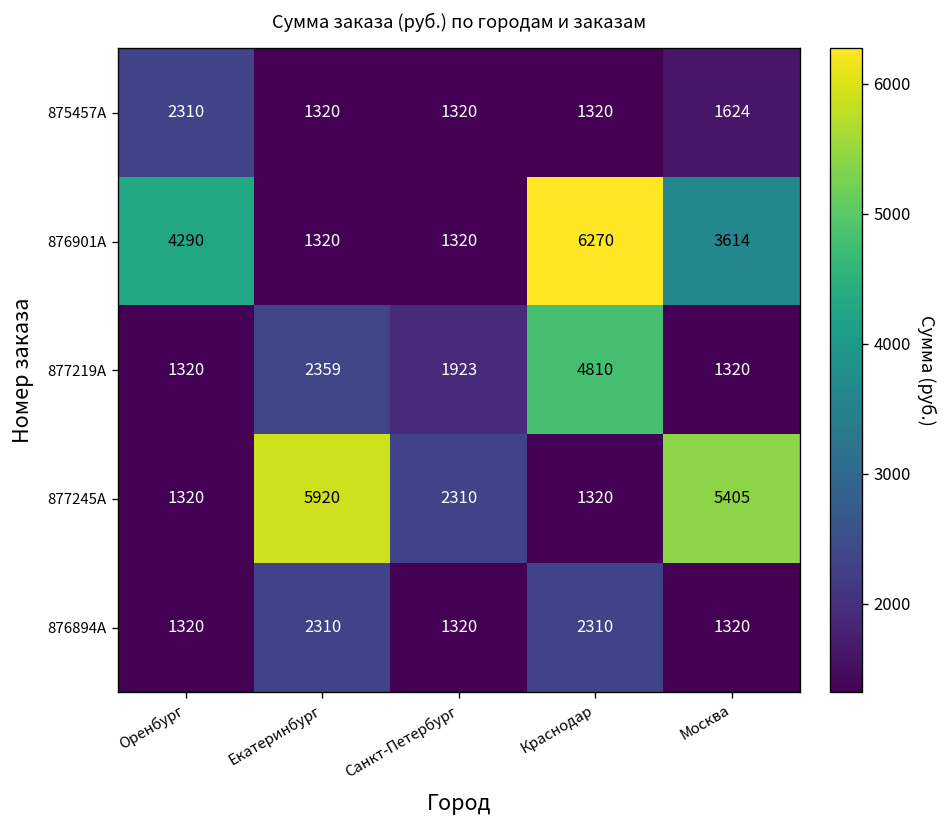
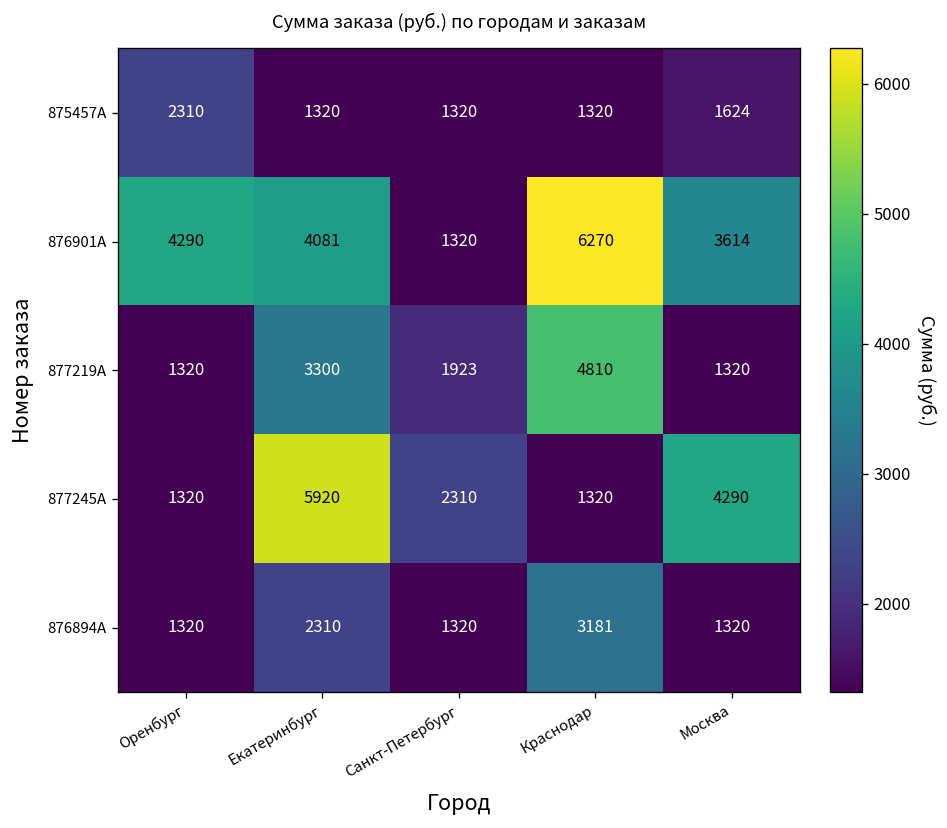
  {
    "875457A": {
      "Оренбург": 2310,
      "Екатеринбург": 1320,
      "Санкт-Петербург": 1320,
      "Краснодар": 1320,
      "Москва": 1624
    },
    "876901A": {
      "Оренбург": 4290,
-     "Екатеринбург": 1320,
+     "Екатеринбург": 4081,
      "Санкт-Петербург": 1320,
      "Краснодар": 6270,
      "Москва": 3614
    },
    "877219A": {
      "Оренбург": 1320,
-     "Екатеринбург": 2359,
+     "Екатеринбург": 3300,
      "Санкт-Петербург": 1923,
      "Краснодар": 4810,
      "Москва": 1320
    },
    "877245A": {
      "Оренбург": 1320,
      "Екатеринбург": 5920,
      "Санкт-Петербург": 2310,
      "Краснодар": 1320,
-     "Москва": 5405
+     "Москва": 4290
    },
    "876894A": {
      "Оренбург": 1320,
      "Екатеринбург": 2310,
      "Санкт-Петербург": 1320,
-     "Краснодар": 2310,
+     "Краснодар": 3181,
      "Москва": 1320
    }
  }
